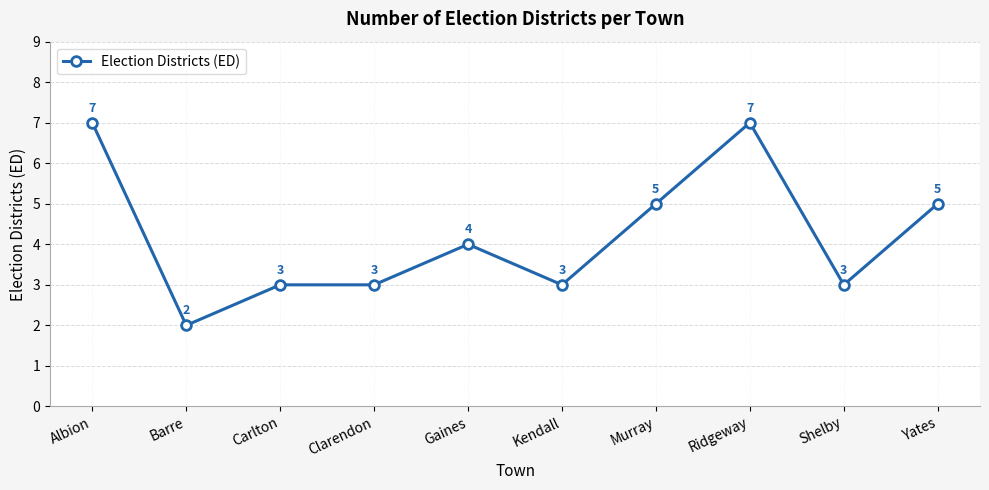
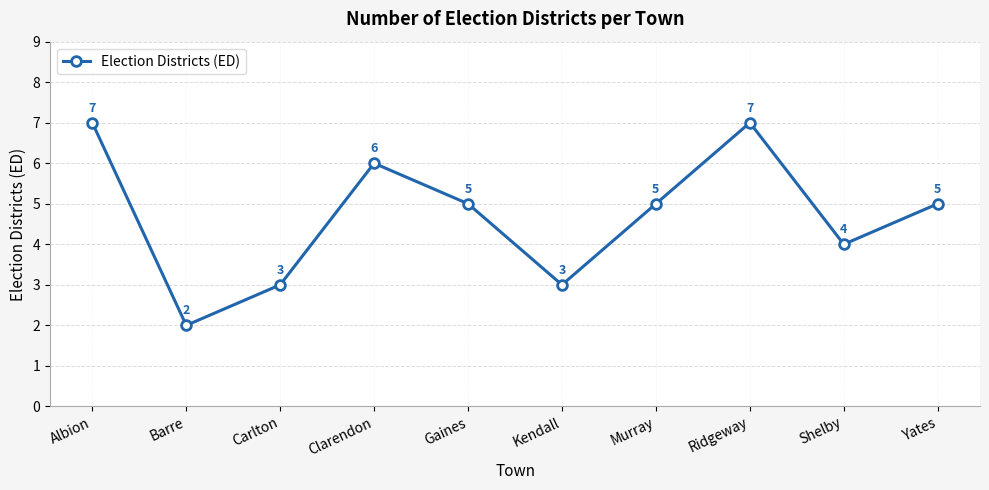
  {
    "Albion": 7,
    "Barre": 2,
    "Carlton": 3,
-   "Clarendon": 3,
-   "Gaines": 4,
+   "Clarendon": 6,
+   "Gaines": 5,
    "Kendall": 3,
    "Murray": 5,
    "Ridgeway": 7,
-   "Shelby": 3,
+   "Shelby": 4,
    "Yates": 5
  }
